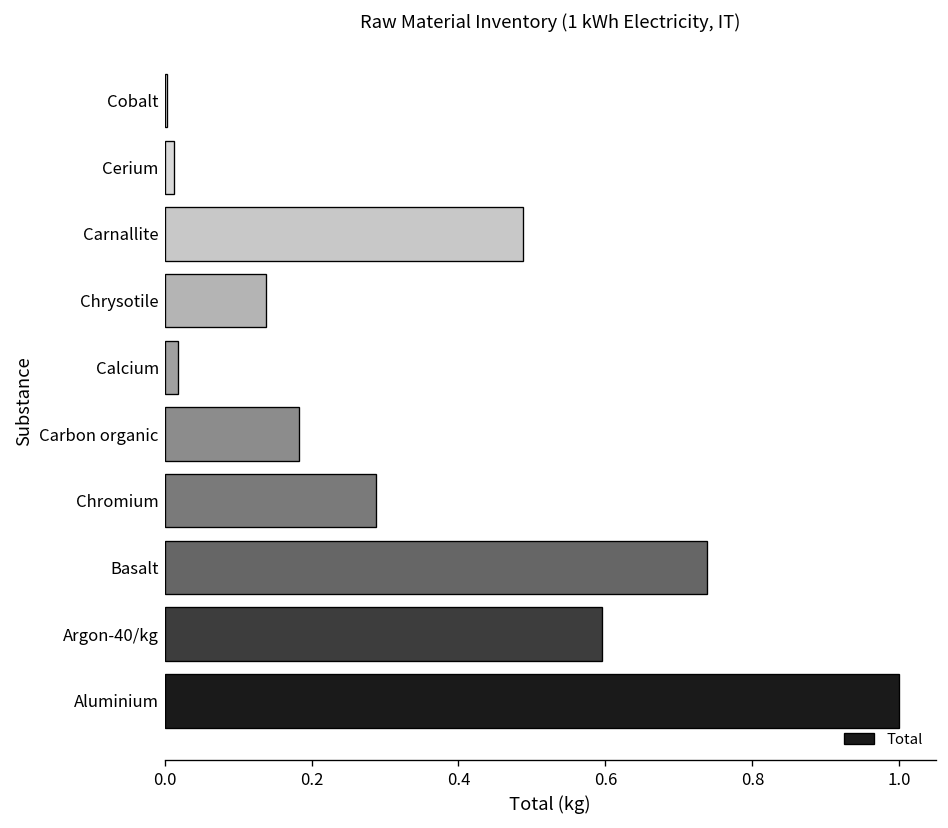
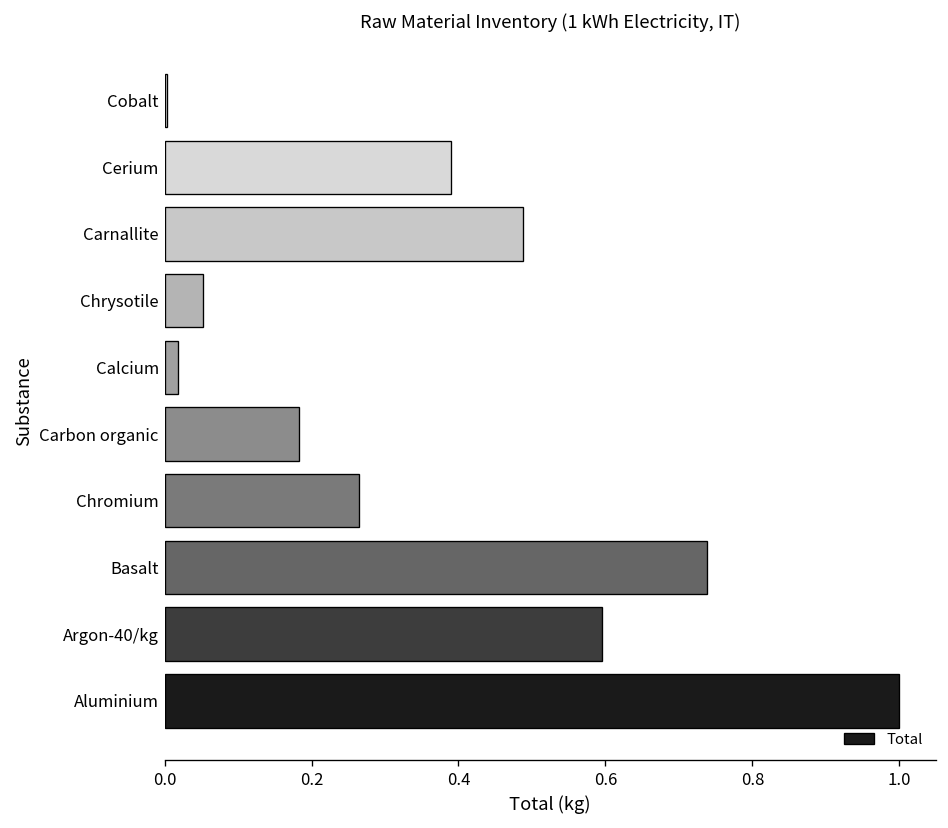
  {
-   "Cerium": 0.01,
+   "Cerium": 0.39,
    "Carnallite": 0.49,
-   "Chrysotile": 0.14,
+   "Chrysotile": 0.05,
    "Calcium": 0.02,
    "Carbon organic": 0.18,
-   "Chromium": 0.29,
+   "Chromium": 0.26,
    "Basalt": 0.74,
    "Argon-40/kg": 0.60,
    "Aluminium": 1.00
  }
